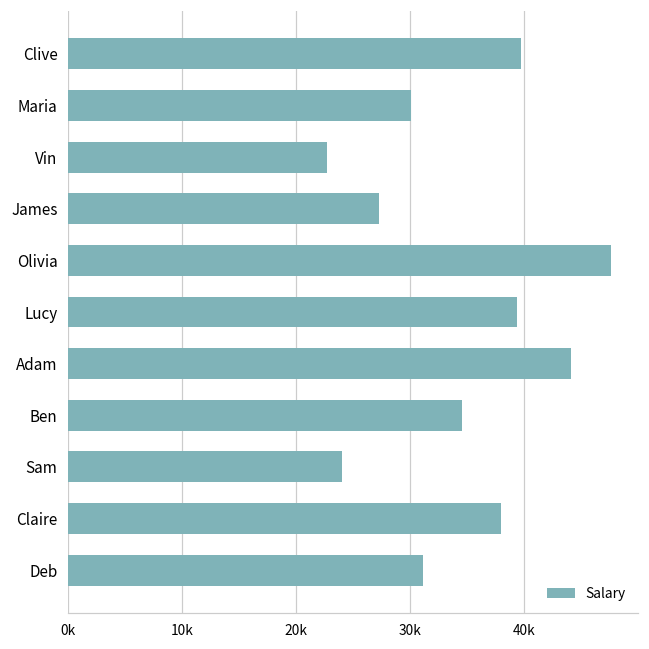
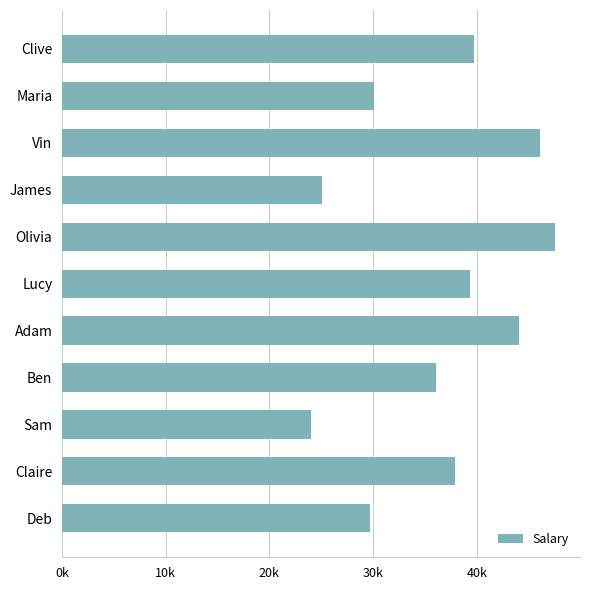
  {
    "Clive": 39700,
    "Maria": 30000,
-   "Vin": 22700,
-   "James": 27300,
+   "Vin": 46100,
+   "James": 25100,
    "Olivia": 47600,
    "Lucy": 39400,
    "Adam": 44100,
-   "Ben": 34500,
+   "Ben": 36100,
    "Sam": 24000,
    "Claire": 37900,
-   "Deb": 31100
+   "Deb": 29800
  }
